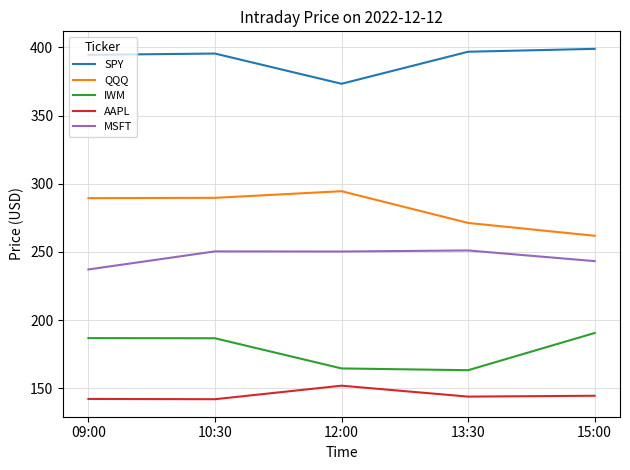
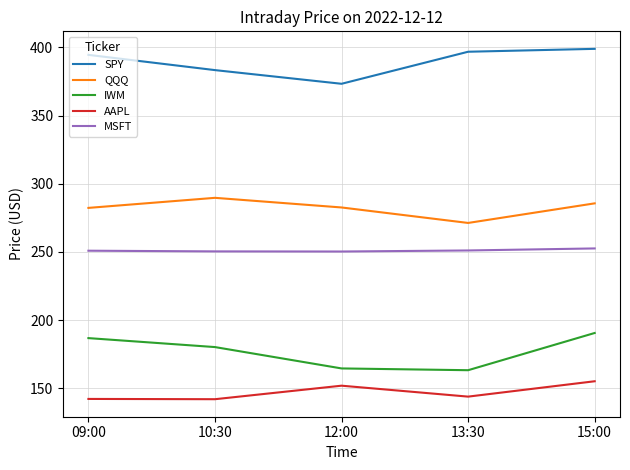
  {
    "SPY": {
-     "10:30": 395,
+     "10:30": 383,
      "12:00": 373,
      "13:30": 397,
      "15:00": 399
    },
    "QQQ": {
-     "09:00": 289,
+     "09:00": 282,
      "10:30": 290,
-     "12:00": 294,
+     "12:00": 283,
      "13:30": 271,
-     "15:00": 262
+     "15:00": 286
    },
    "IWM": {
      "09:00": 187,
-     "10:30": 187,
+     "10:30": 180,
      "12:00": 165,
      "13:30": 163,
      "15:00": 191
    },
    "AAPL": {
      "09:00": 142,
      "10:30": 142,
      "12:00": 152,
      "13:30": 144,
-     "15:00": 144
+     "15:00": 155
    },
    "MSFT": {
-     "09:00": 237,
+     "09:00": 251,
      "10:30": 250,
      "12:00": 250,
      "13:30": 251,
-     "15:00": 243
+     "15:00": 253
    }
  }
